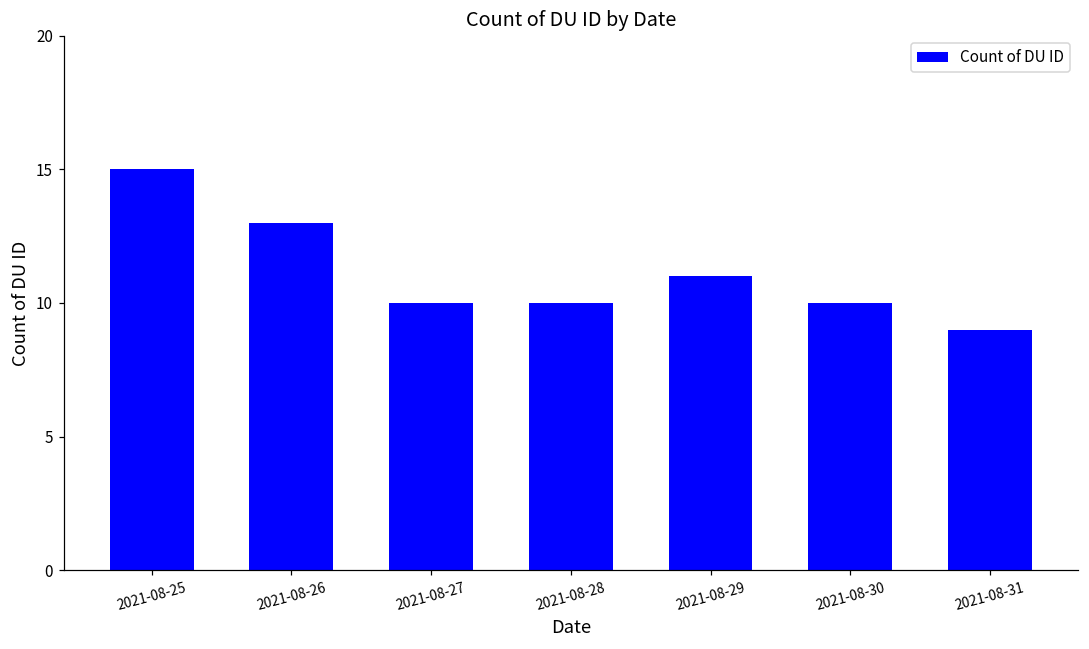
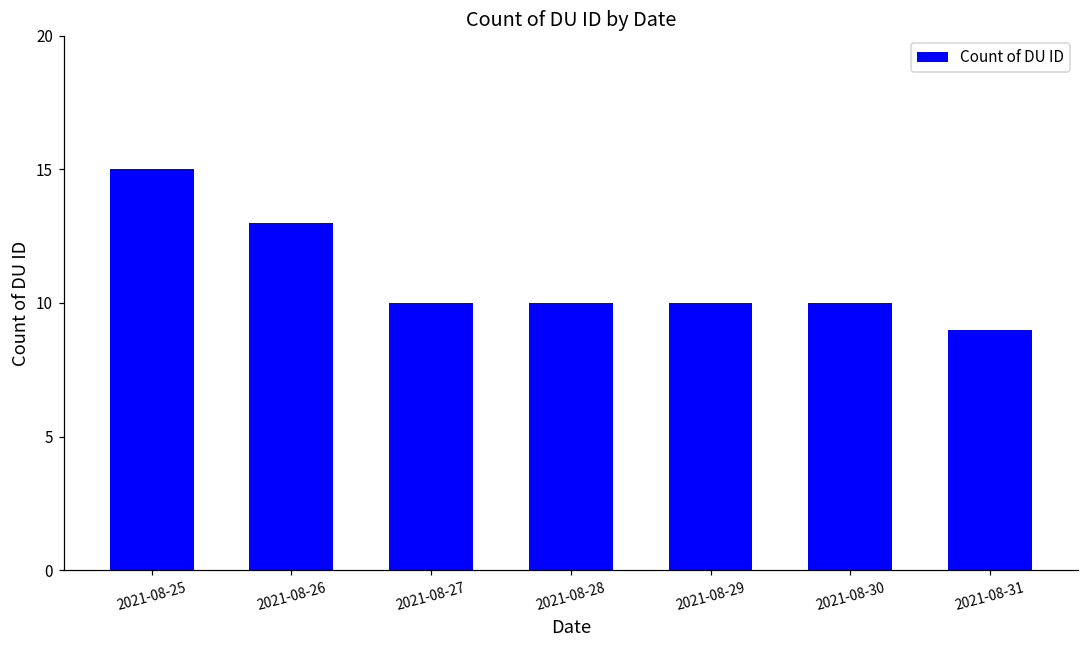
  {
    "2021-08-25": 15,
    "2021-08-26": 13,
    "2021-08-27": 10,
    "2021-08-28": 10,
-   "2021-08-29": 11,
+   "2021-08-29": 10,
    "2021-08-30": 10,
    "2021-08-31": 9
  }
